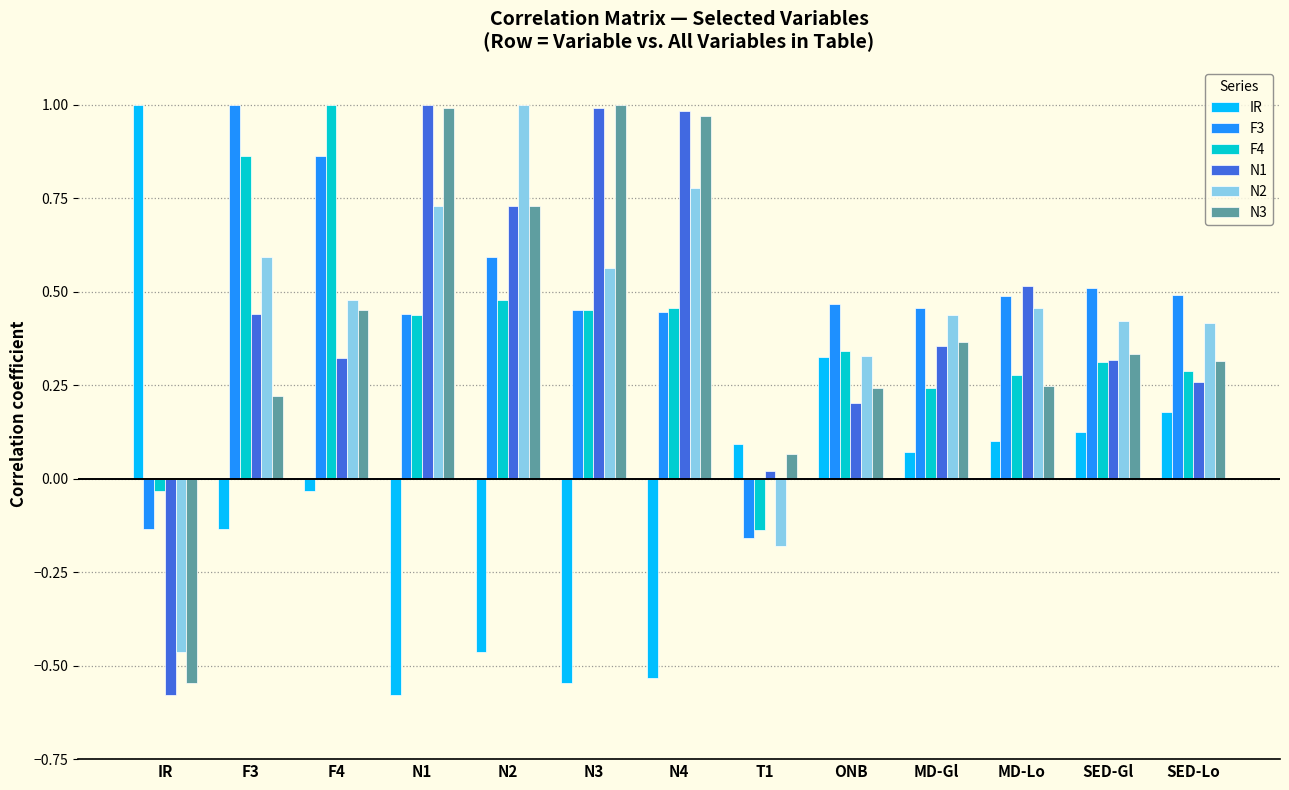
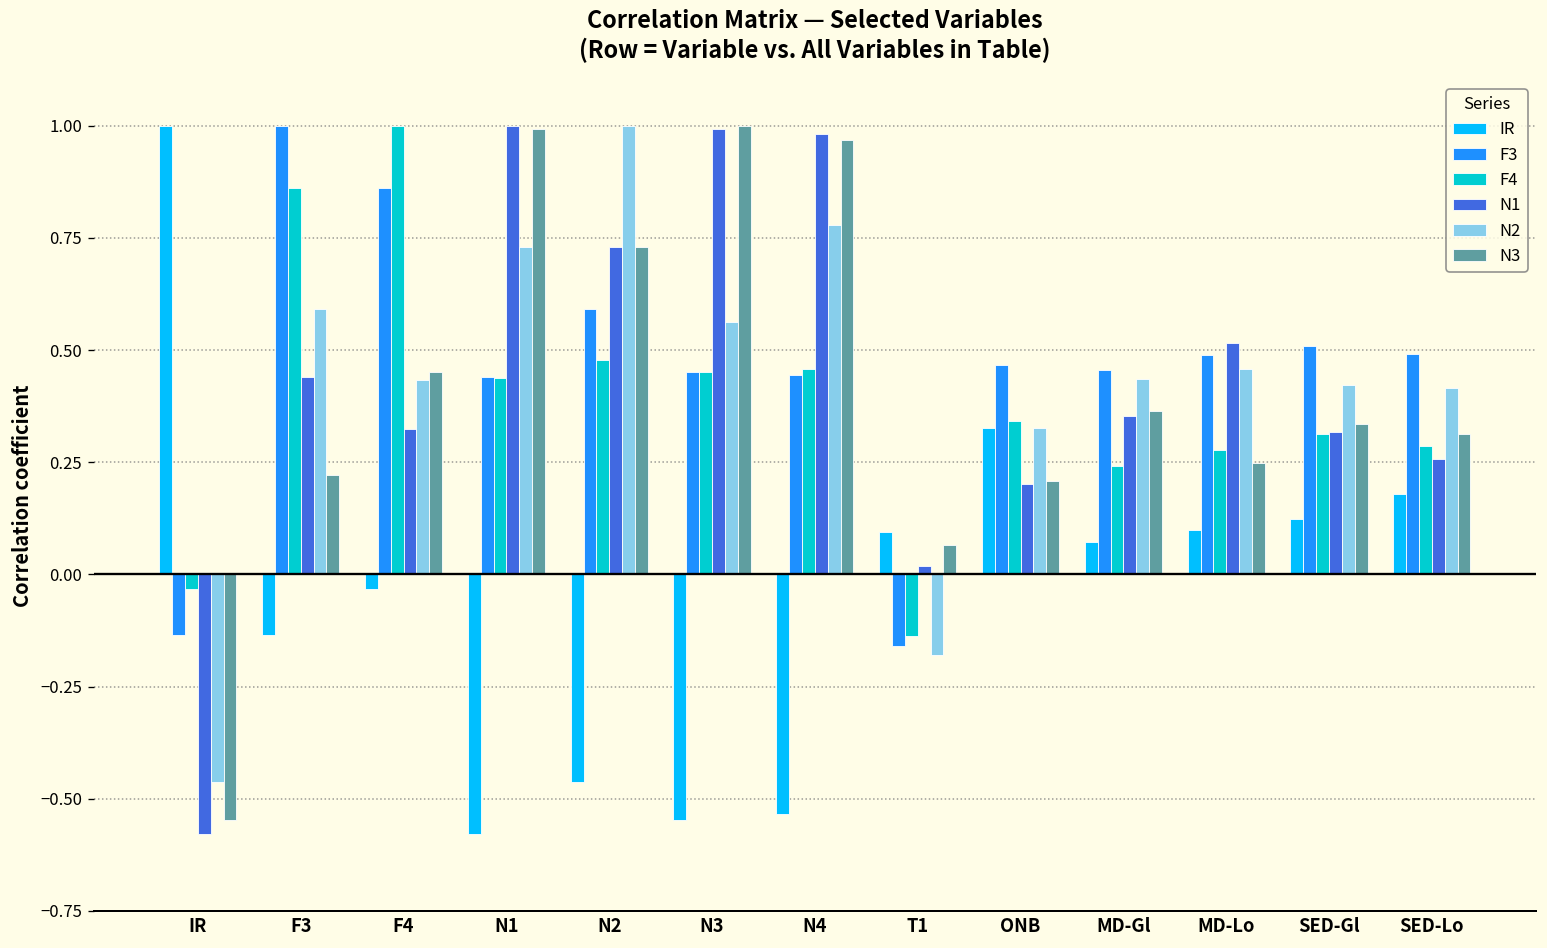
  {
    "N1": {
      "IR": -0.58,
      "F3": 0.44,
      "F4": 0.32,
      "N1": 1.00,
      "N2": 0.73,
      "N3": 0.99,
      "N4": 0.98,
      "T1": 0.02,
      "ONB": 0.20,
      "MD-Gl": 0.35,
      "MD-Lo": 0.52,
      "SED-Gl": 0.32,
      "SED-Lo": 0.26
    },
    "N2": {
      "IR": -0.46,
      "F3": 0.59,
-     "F4": 0.48,
+     "F4": 0.43,
      "N1": 0.73,
      "N2": 1.00,
      "N3": 0.56,
      "N4": 0.78,
      "T1": -0.18,
      "ONB": 0.33,
      "MD-Gl": 0.44,
      "MD-Lo": 0.46,
      "SED-Gl": 0.42,
      "SED-Lo": 0.42
    },
    "N3": {
      "IR": -0.55,
      "F3": 0.22,
      "F4": 0.45,
      "N1": 0.99,
      "N2": 0.73,
      "N3": 1.00,
      "N4": 0.97,
      "T1": 0.07,
-     "ONB": 0.24,
+     "ONB": 0.21,
      "MD-Gl": 0.37,
      "MD-Lo": 0.25,
      "SED-Gl": 0.33,
      "SED-Lo": 0.31
    }
  }
